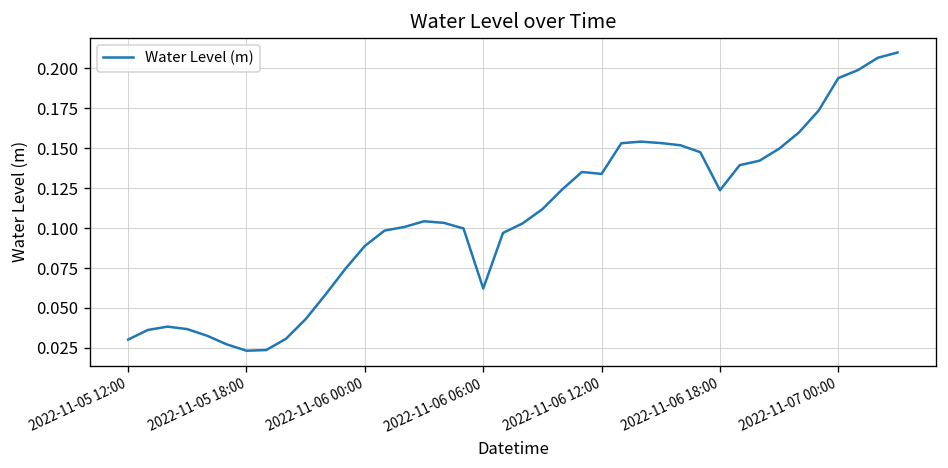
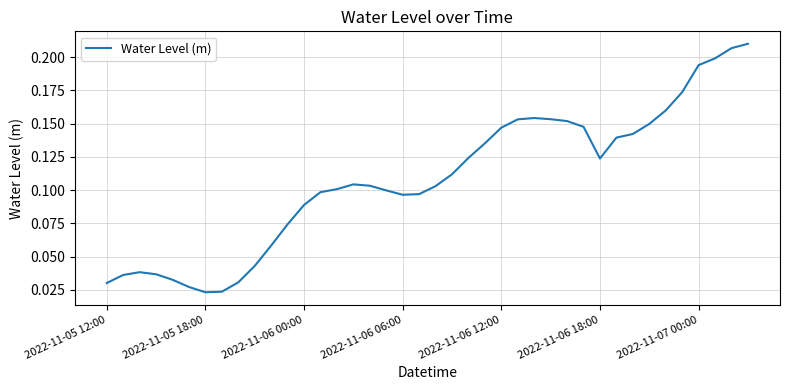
  {
    "2022-11-05 12:00": 0.030,
    "2022-11-05 18:00": 0.023,
    "2022-11-06 00:00": 0.089,
-   "2022-11-06 06:00": 0.062,
-   "2022-11-06 12:00": 0.134,
+   "2022-11-06 06:00": 0.096,
+   "2022-11-06 12:00": 0.147,
    "2022-11-06 18:00": 0.124,
    "2022-11-07 00:00": 0.194
  }
